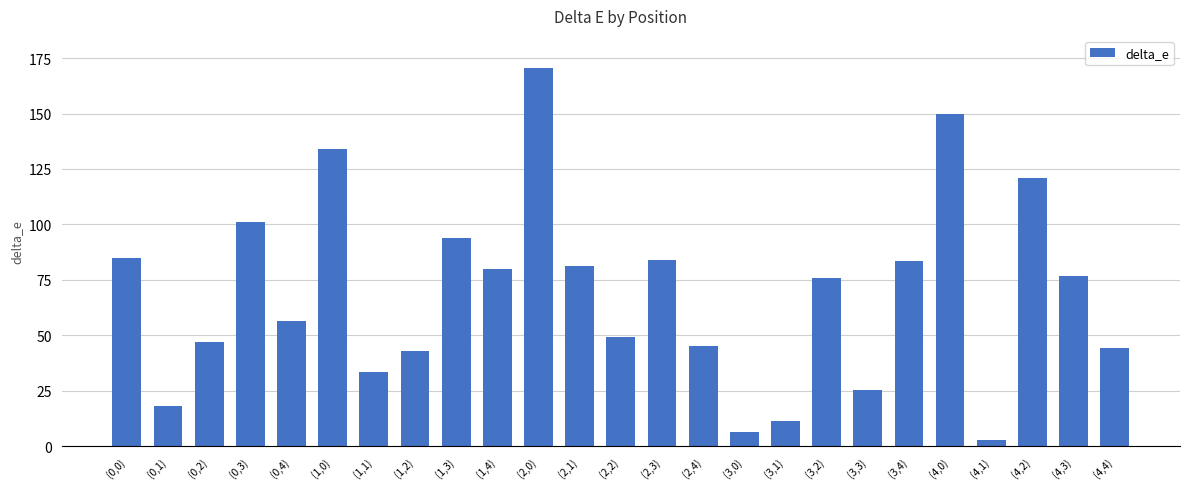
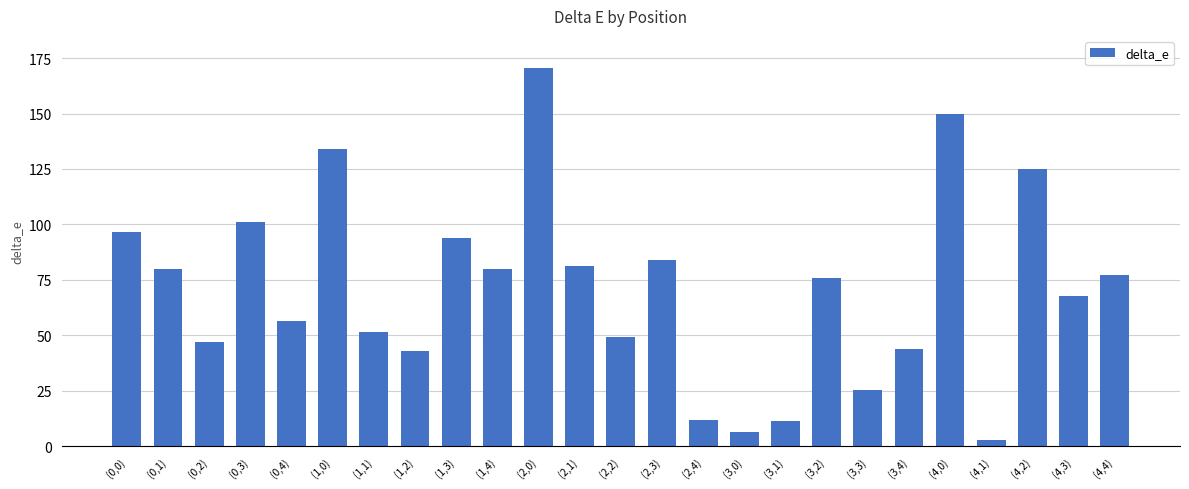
  {
-   "(0,0)": 85,
-   "(0,1)": 18,
+   "(0,0)": 97,
+   "(0,1)": 80,
    "(0,2)": 47,
    "(0,3)": 101,
    "(0,4)": 57,
    "(1,0)": 134,
-   "(1,1)": 33,
+   "(1,1)": 51,
    "(1,2)": 43,
    "(1,3)": 94,
    "(1,4)": 80,
    "(2,0)": 171,
    "(2,1)": 81,
    "(2,2)": 49,
    "(2,3)": 84,
-   "(2,4)": 45,
+   "(2,4)": 12,
    "(3,0)": 7,
    "(3,1)": 11,
    "(3,2)": 76,
    "(3,3)": 25,
-   "(3,4)": 84,
+   "(3,4)": 44,
    "(4,0)": 150,
    "(4,1)": 3,
-   "(4,2)": 121,
-   "(4,3)": 77,
-   "(4,4)": 44
+   "(4,2)": 125,
+   "(4,3)": 68,
+   "(4,4)": 77
  }
